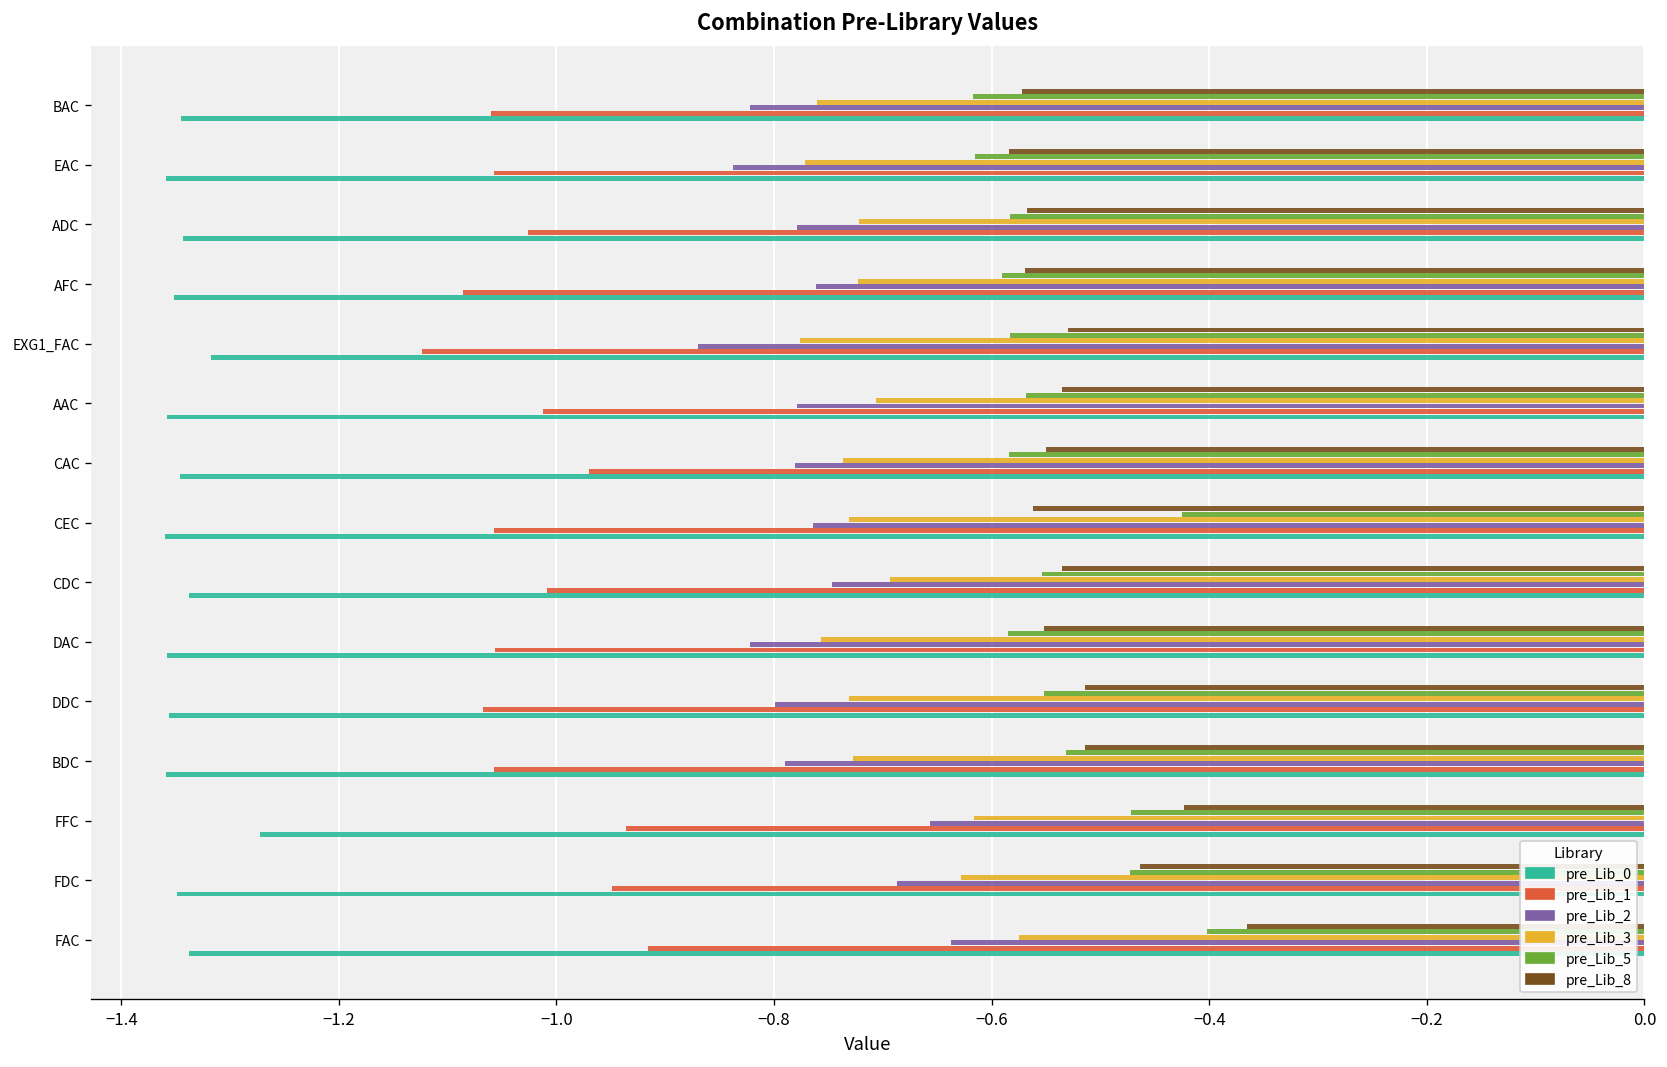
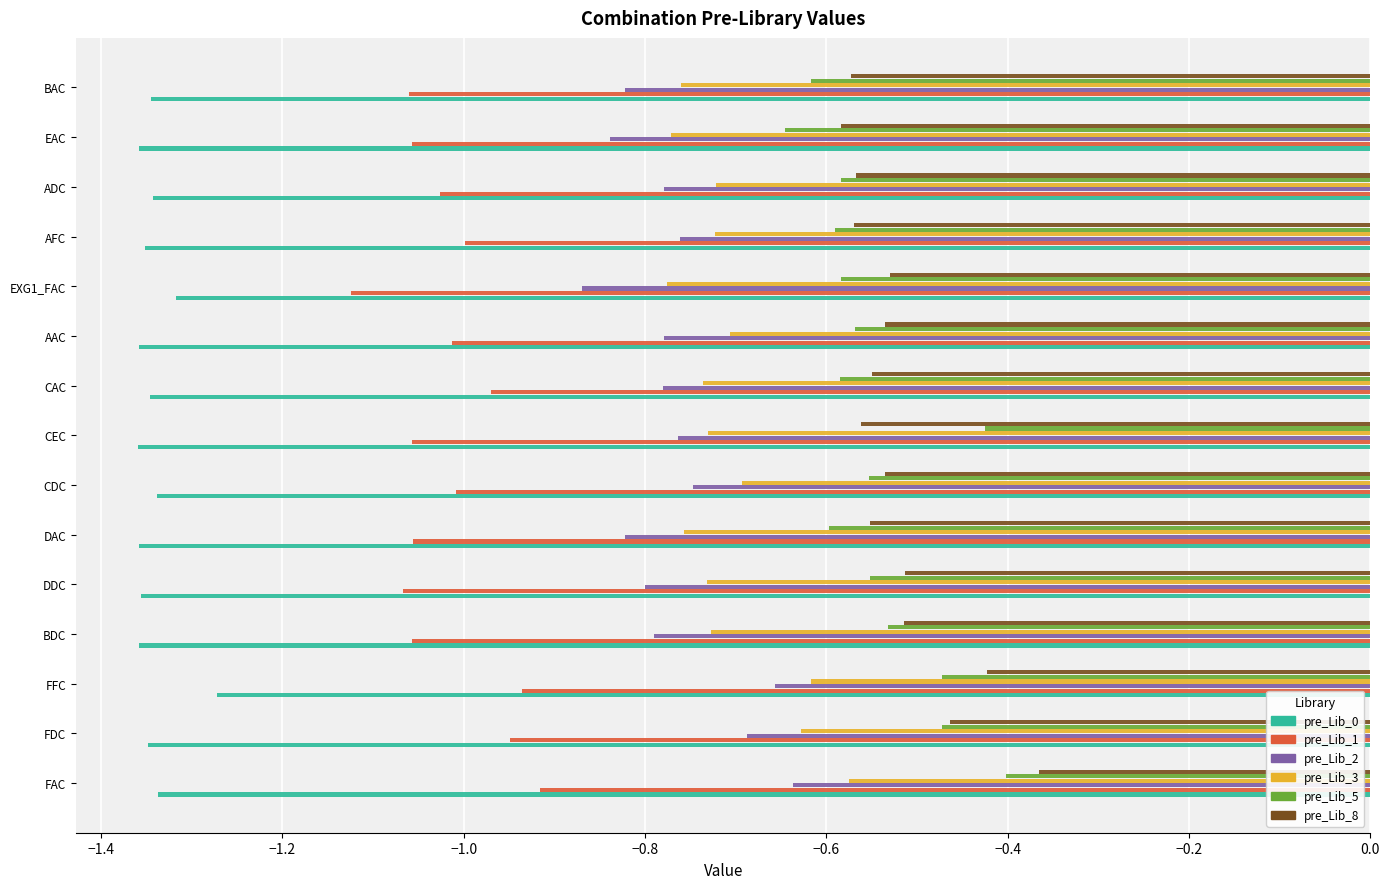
  {
    "pre_Lib_0": {
      "BAC": -1.35,
      "EAC": -1.36,
      "ADC": -1.34,
      "AFC": -1.35,
      "EXG1_FAC": -1.32,
      "AAC": -1.36,
      "CAC": -1.35,
      "CEC": -1.36,
      "CDC": -1.34,
      "DAC": -1.36,
      "DDC": -1.36,
      "BDC": -1.36,
      "FFC": -1.27,
      "FDC": -1.35,
      "FAC": -1.34
    },
    "pre_Lib_1": {
      "BAC": -1.06,
      "EAC": -1.06,
      "ADC": -1.03,
-     "AFC": -1.09,
+     "AFC": -1.00,
      "EXG1_FAC": -1.12,
      "AAC": -1.01,
      "CAC": -0.97,
      "CEC": -1.06,
      "CDC": -1.01,
      "DAC": -1.06,
      "DDC": -1.07,
      "BDC": -1.06,
      "FFC": -0.94,
      "FDC": -0.95,
      "FAC": -0.92
    },
    "pre_Lib_2": {
      "BAC": -0.82,
      "EAC": -0.84,
      "ADC": -0.78,
      "AFC": -0.76,
      "EXG1_FAC": -0.87,
      "AAC": -0.78,
      "CAC": -0.78,
      "CEC": -0.76,
      "CDC": -0.75,
      "DAC": -0.82,
      "DDC": -0.80,
      "BDC": -0.79,
      "FFC": -0.66,
      "FDC": -0.69,
      "FAC": -0.64
    },
    "pre_Lib_3": {
      "BAC": -0.76,
      "EAC": -0.77,
      "ADC": -0.72,
      "AFC": -0.72,
      "EXG1_FAC": -0.78,
      "AAC": -0.71,
      "CAC": -0.74,
      "CEC": -0.73,
      "CDC": -0.69,
      "DAC": -0.76,
      "DDC": -0.73,
      "BDC": -0.73,
      "FFC": -0.62,
      "FDC": -0.63,
      "FAC": -0.57
    },
    "pre_Lib_5": {
      "BAC": -0.62,
-     "EAC": -0.62,
+     "EAC": -0.65,
      "ADC": -0.58,
      "AFC": -0.59,
      "EXG1_FAC": -0.58,
      "AAC": -0.57,
      "CAC": -0.58,
      "CEC": -0.42,
      "CDC": -0.55,
-     "DAC": -0.58,
+     "DAC": -0.60,
      "DDC": -0.55,
      "BDC": -0.53,
      "FFC": -0.47,
      "FDC": -0.47,
      "FAC": -0.40
    },
    "pre_Lib_8": {
      "BAC": -0.57,
      "EAC": -0.58,
      "ADC": -0.57,
      "AFC": -0.57,
      "EXG1_FAC": -0.53,
      "AAC": -0.54,
      "CAC": -0.55,
      "CEC": -0.56,
      "CDC": -0.54,
      "DAC": -0.55,
      "DDC": -0.51,
      "BDC": -0.51,
      "FFC": -0.42,
      "FDC": -0.46,
      "FAC": -0.37
    }
  }
